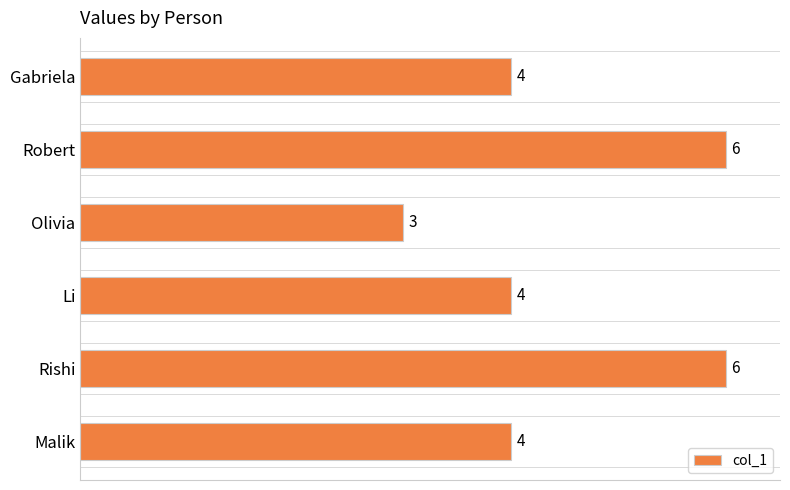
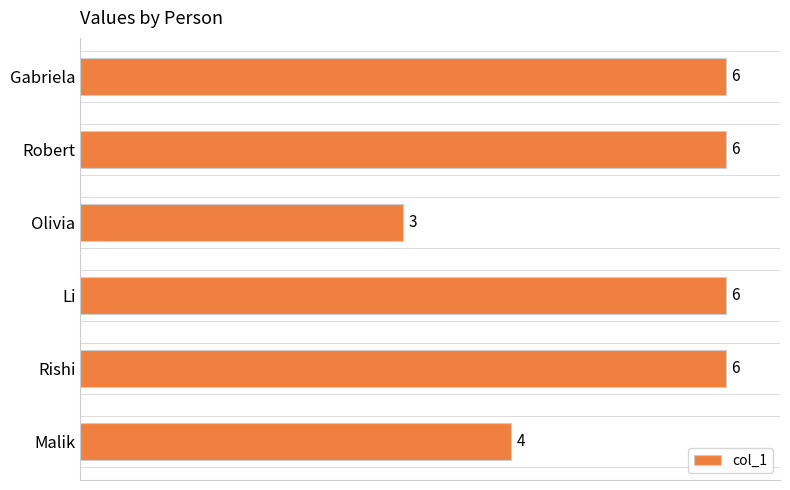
  {
-   "Gabriela": 4,
+   "Gabriela": 6,
    "Robert": 6,
    "Olivia": 3,
-   "Li": 4,
+   "Li": 6,
    "Rishi": 6,
    "Malik": 4
  }
